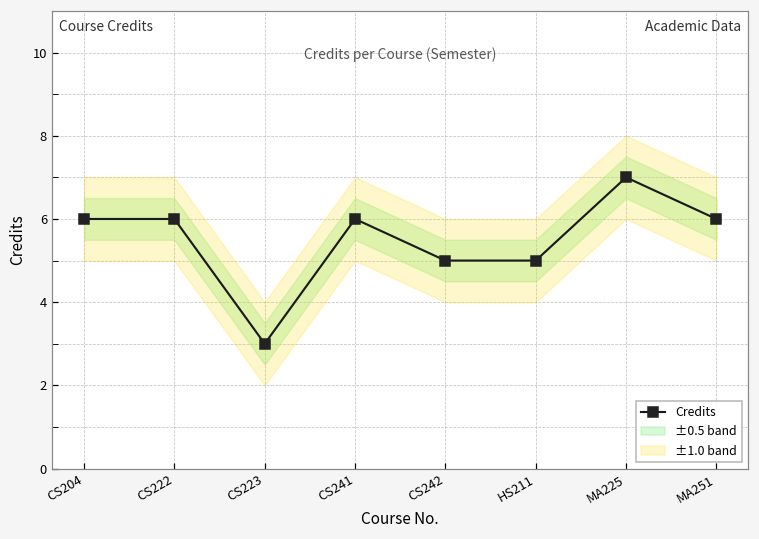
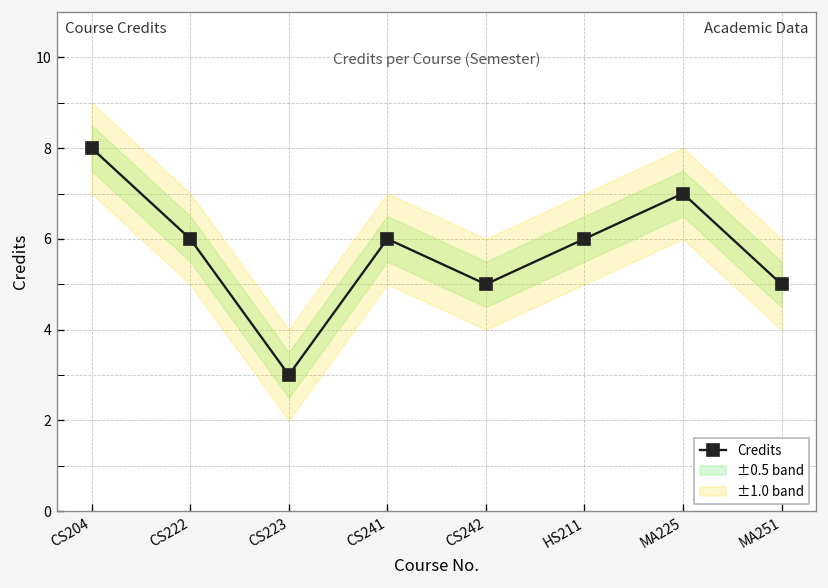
  {
    "Credits": {
-     "CS204": 6,
+     "CS204": 8,
      "CS222": 6,
      "CS223": 3,
      "CS241": 6,
      "CS242": 5,
-     "HS211": 5,
+     "HS211": 6,
      "MA225": 7,
-     "MA251": 6
+     "MA251": 5
    }
  }
